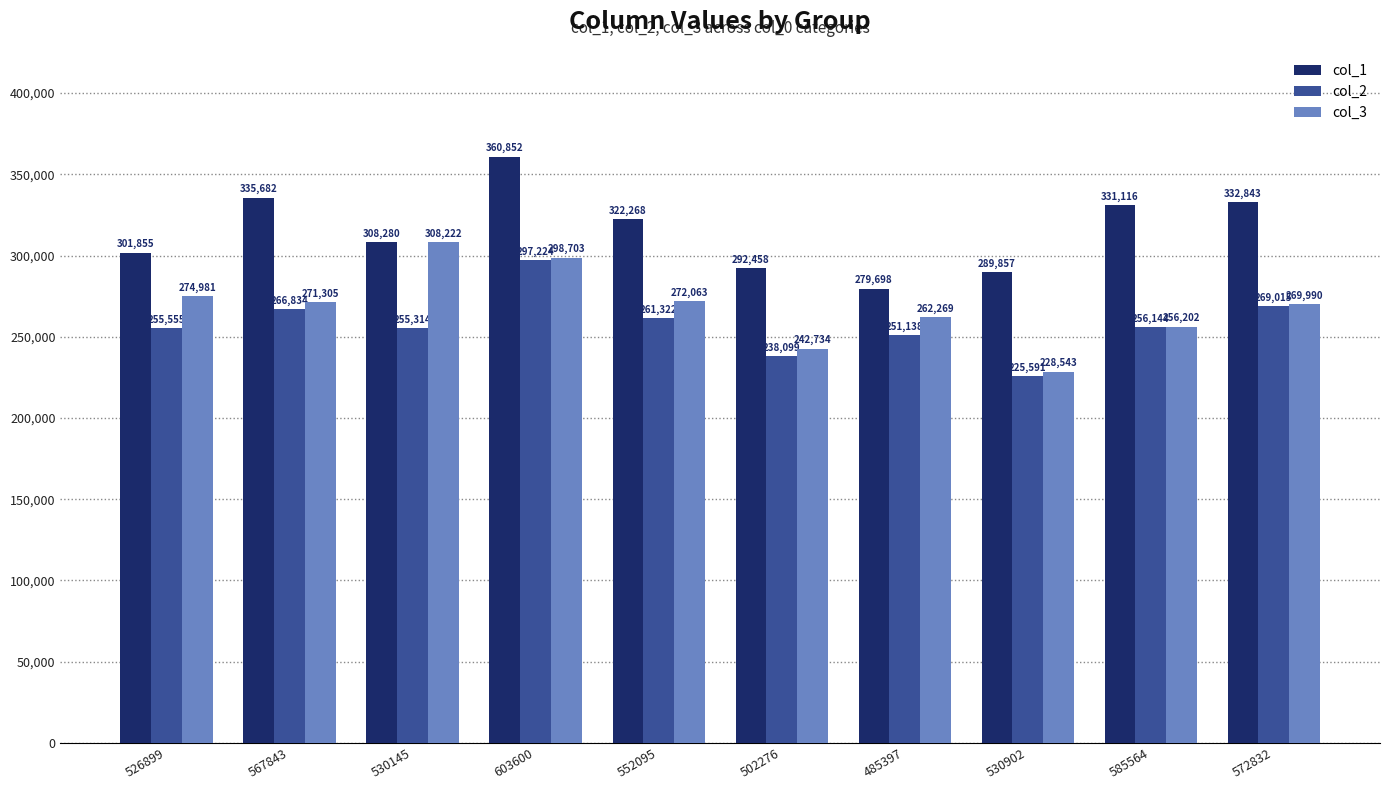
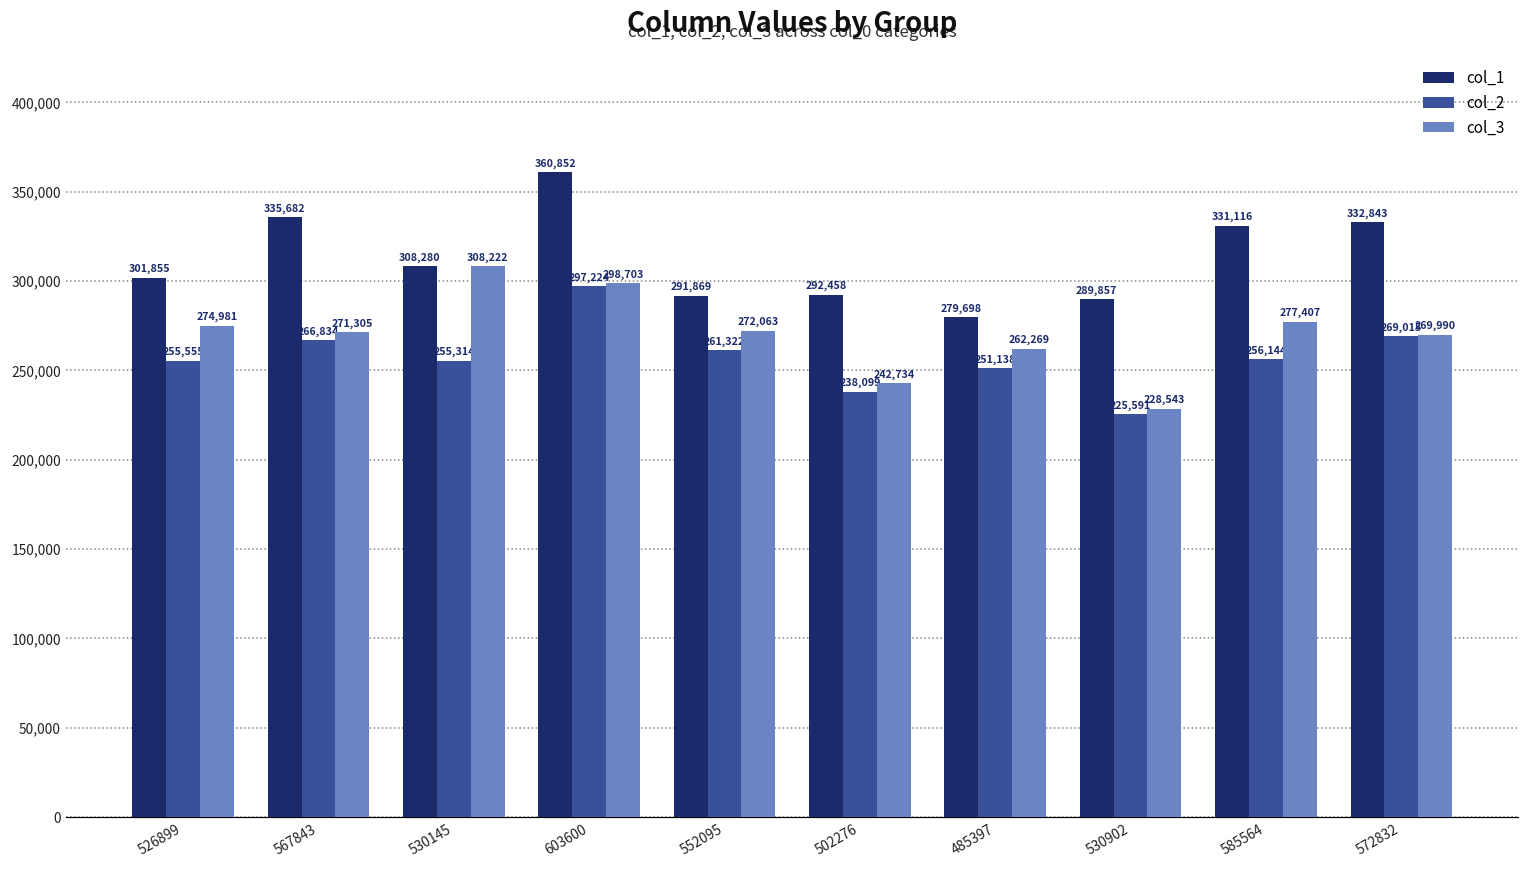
  {
    "col_1": {
      "526899": "301,855",
      "567843": "335,682",
      "530145": "308,280",
      "603600": "360,852",
-     "552095": "322,268",
+     "552095": "291,869",
      "502276": "292,458",
      "485397": "279,698",
      "530902": "289,857",
      "585564": "331,116",
      "572832": "332,843"
    },
    "col_2": {
      "526899": "255,555",
      "567843": "266,834",
      "530145": "255,314",
      "603600": "297,224",
      "552095": "261,322",
      "502276": "238,099",
      "485397": "251,138",
      "530902": "225,591"
    },
    "col_3": {
      "526899": "274,981",
      "567843": "271,305",
      "530145": "308,222",
      "603600": "298,703",
      "552095": "272,063",
      "502276": "242,734",
      "485397": "262,269",
      "530902": "228,543",
-     "585564": "256,202"
+     "585564": "277,407"
    }
  }
